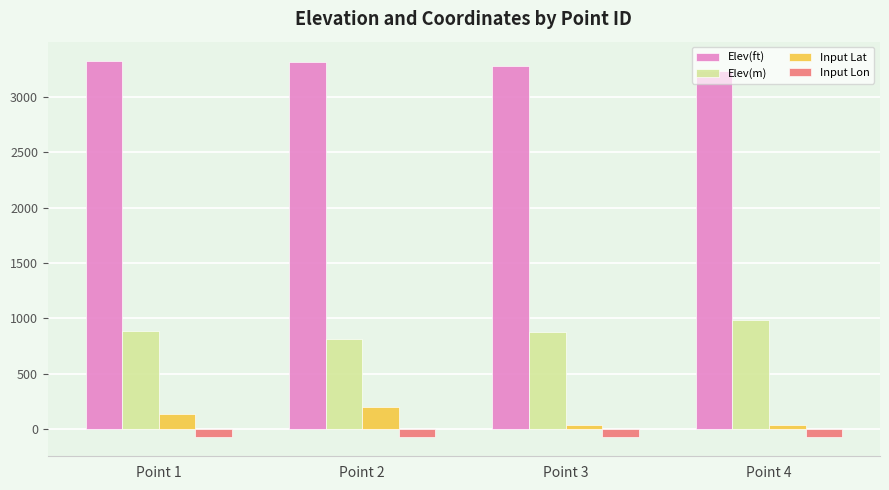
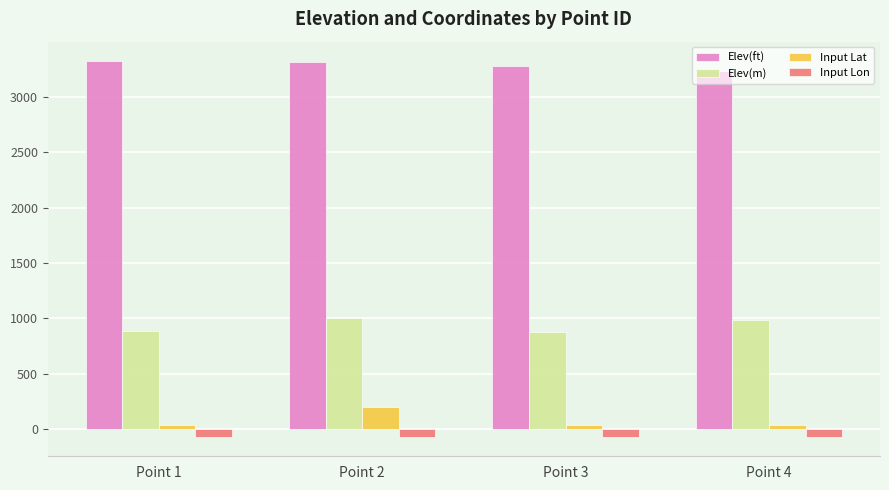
  {
    "Elev(ft)": {
      "Point 1": 3330,
      "Point 2": 3310,
      "Point 3": 3270
    },
    "Elev(m)": {
      "Point 1": 880,
-     "Point 2": 820,
+     "Point 2": 1010,
      "Point 3": 880,
      "Point 4": 990
    },
    "Input Lat": {
-     "Point 1": 130,
+     "Point 1": 40,
      "Point 2": 200,
      "Point 3": 40,
      "Point 4": 40
    },
    "Input Lon": {
      "Point 1": -70,
      "Point 2": -70,
      "Point 3": -70,
      "Point 4": -70
    }
  }
